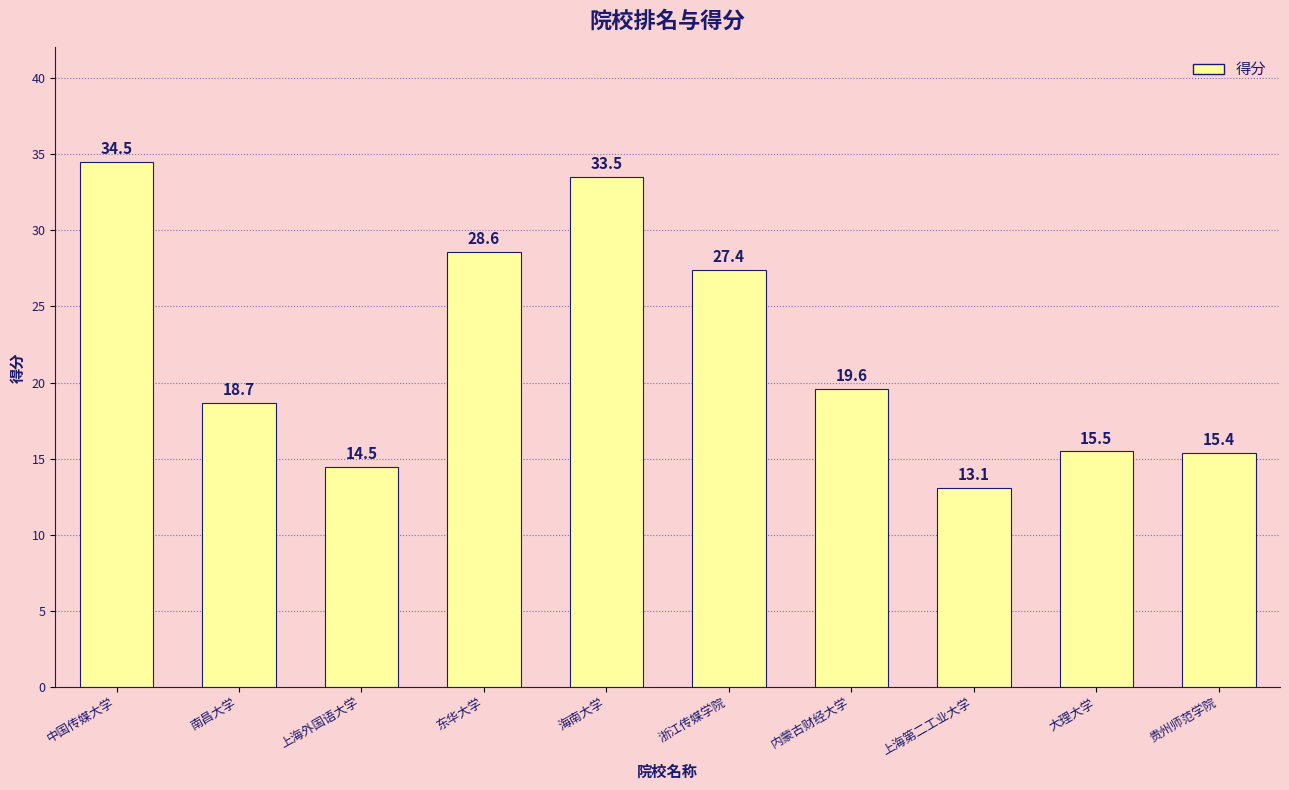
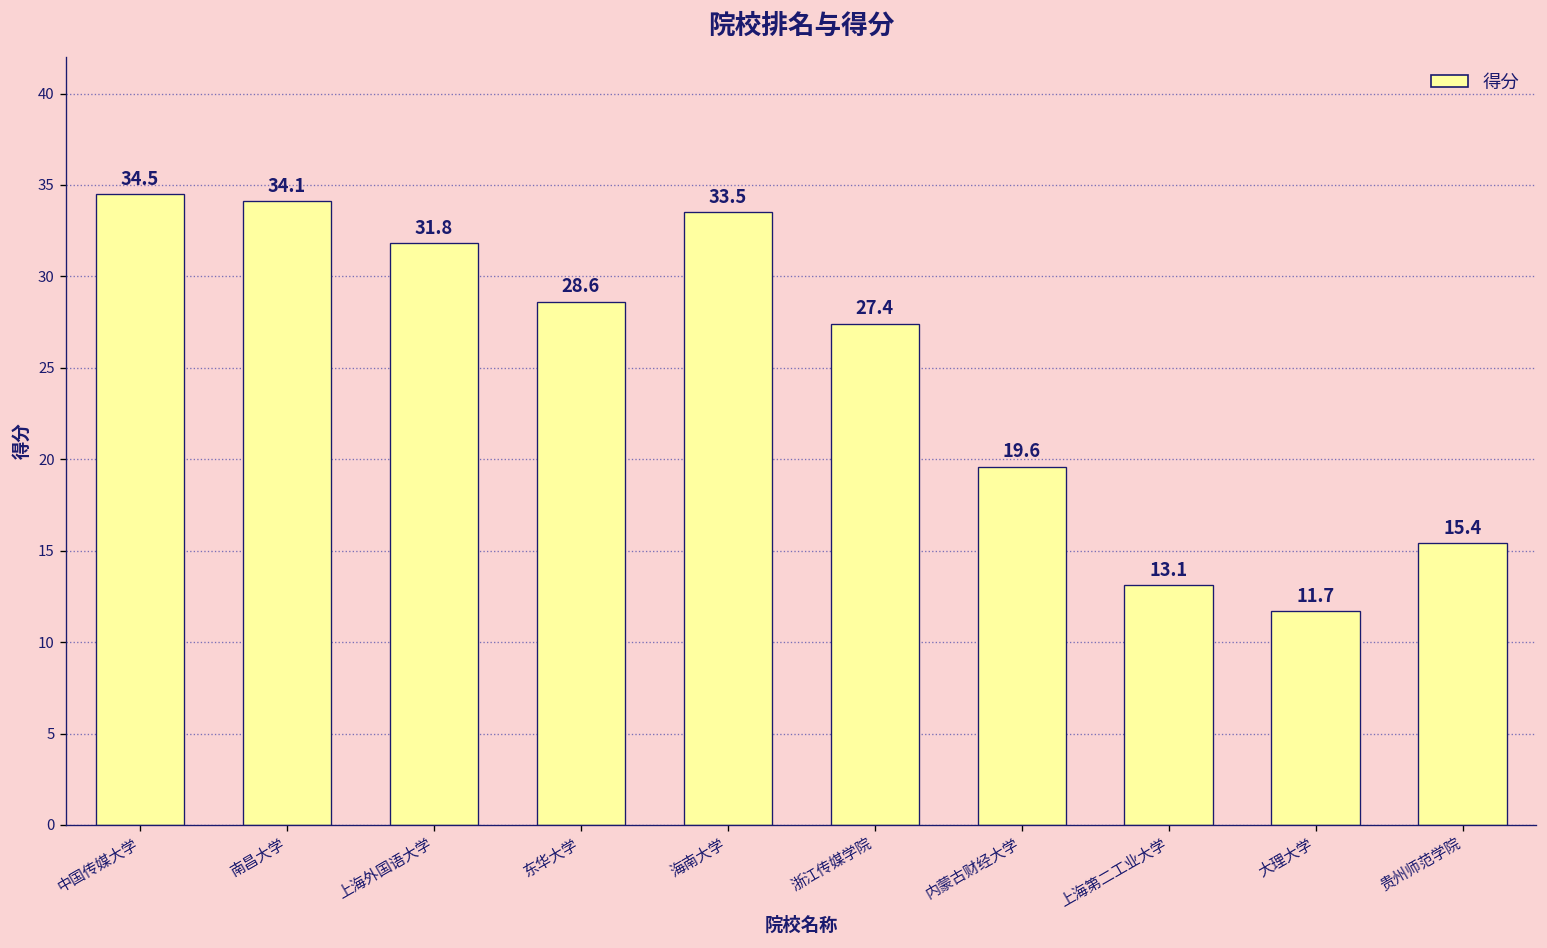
  {
    "中国传媒大学": 34.5,
-   "南昌大学": 18.7,
-   "上海外国语大学": 14.5,
+   "南昌大学": 34.1,
+   "上海外国语大学": 31.8,
    "东华大学": 28.6,
    "海南大学": 33.5,
    "浙江传媒学院": 27.4,
    "内蒙古财经大学": 19.6,
    "上海第二工业大学": 13.1,
-   "大理大学": 15.5,
+   "大理大学": 11.7,
    "贵州师范学院": 15.4
  }
